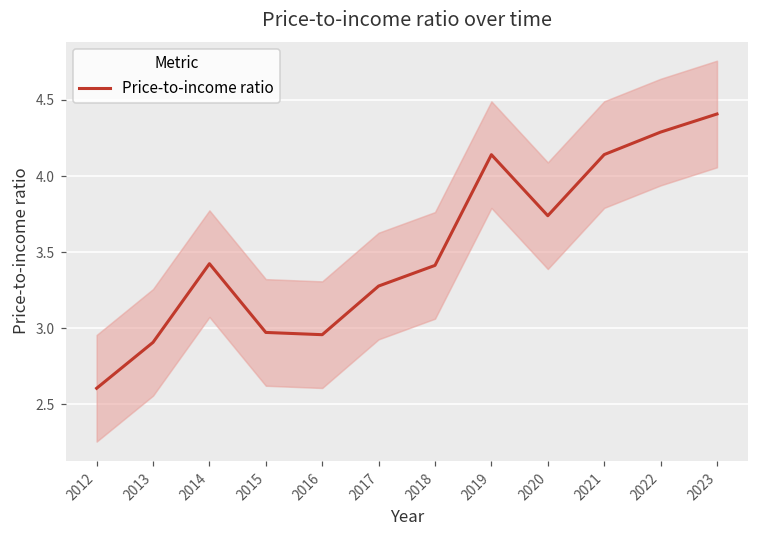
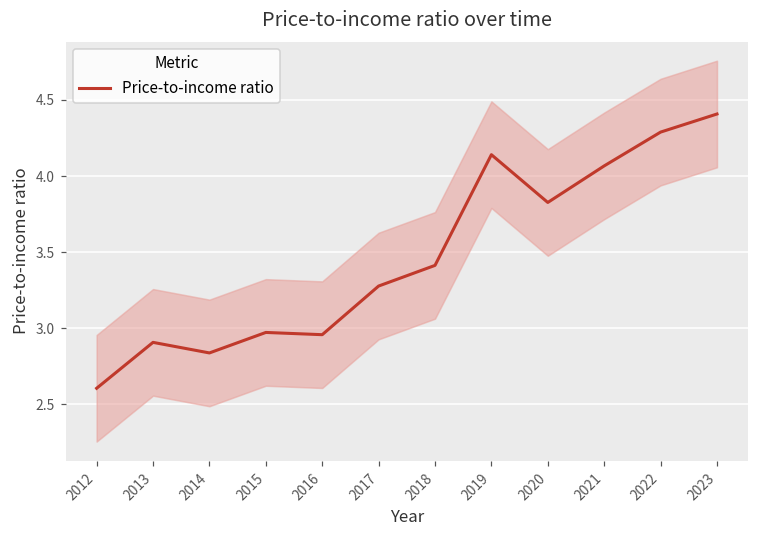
  {
    "Price-to-income ratio": {
      "2012": 2.61,
      "2013": 2.91,
-     "2014": 3.42,
+     "2014": 2.84,
      "2015": 2.97,
      "2016": 2.96,
      "2017": 3.28,
      "2018": 3.41,
      "2019": 4.14,
-     "2020": 3.74,
-     "2021": 4.14,
+     "2020": 3.83,
+     "2021": 4.07,
      "2022": 4.29,
      "2023": 4.41
    }
  }
